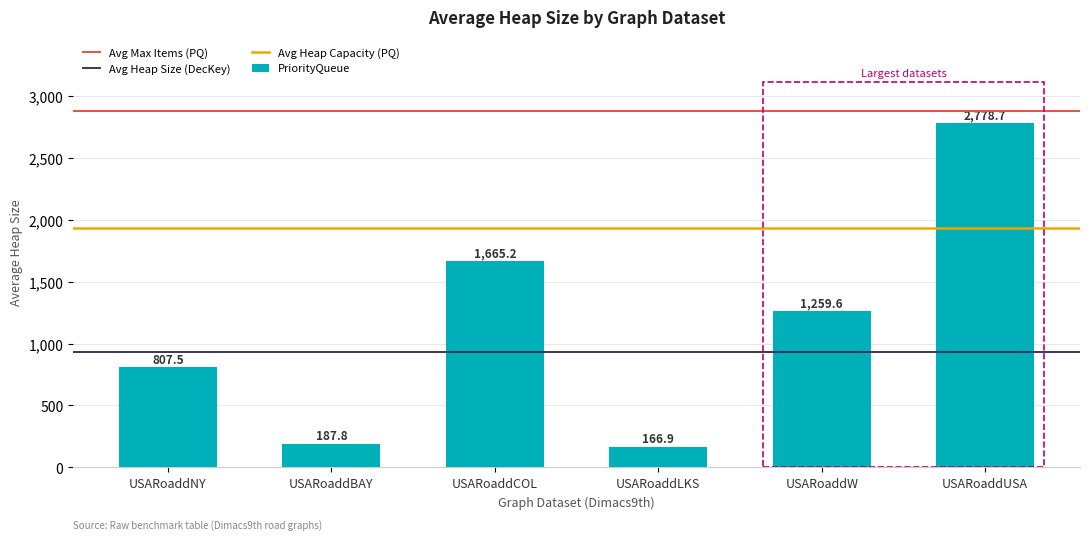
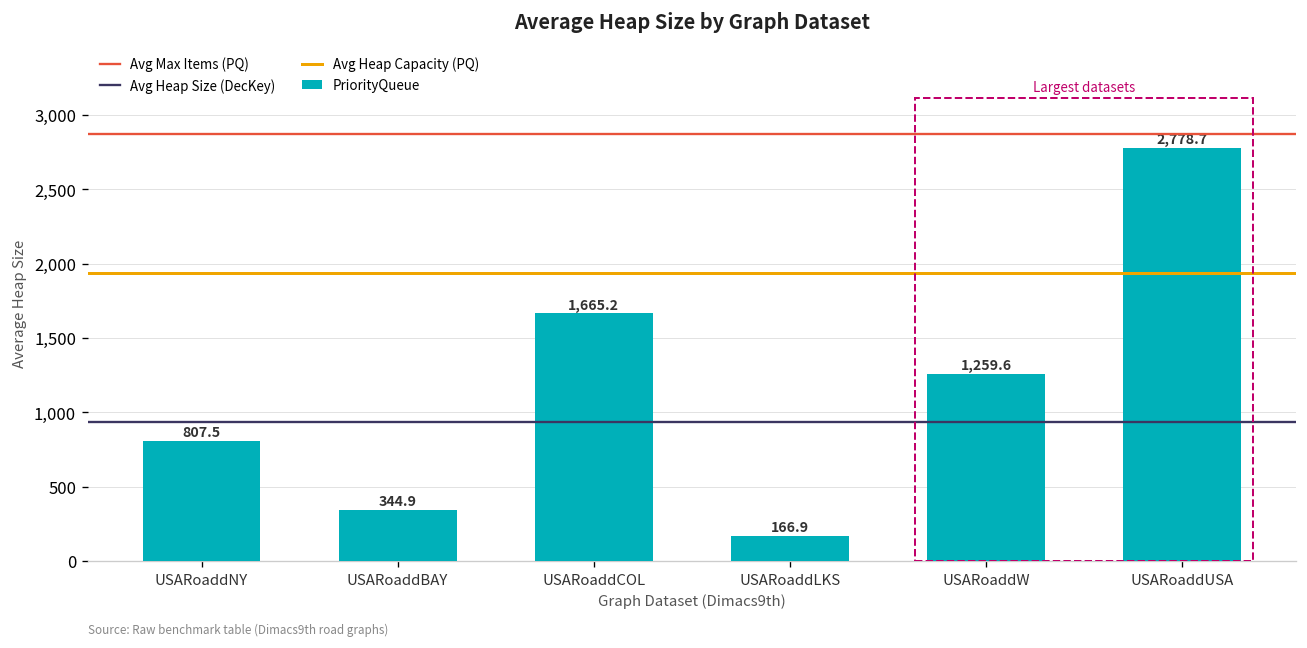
  {
    "USARoaddNY": "807.5",
-   "USARoaddBAY": "187.8",
+   "USARoaddBAY": "344.9",
    "USARoaddCOL": "1,665.2",
    "USARoaddLKS": "166.9",
    "USARoaddW": "1,259.6",
    "USARoaddUSA": "2,778.7"
  }
